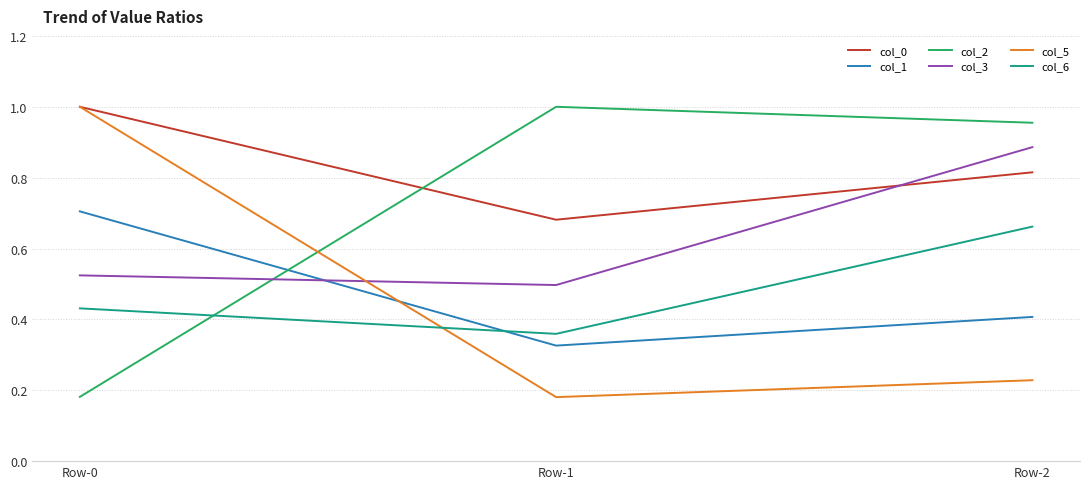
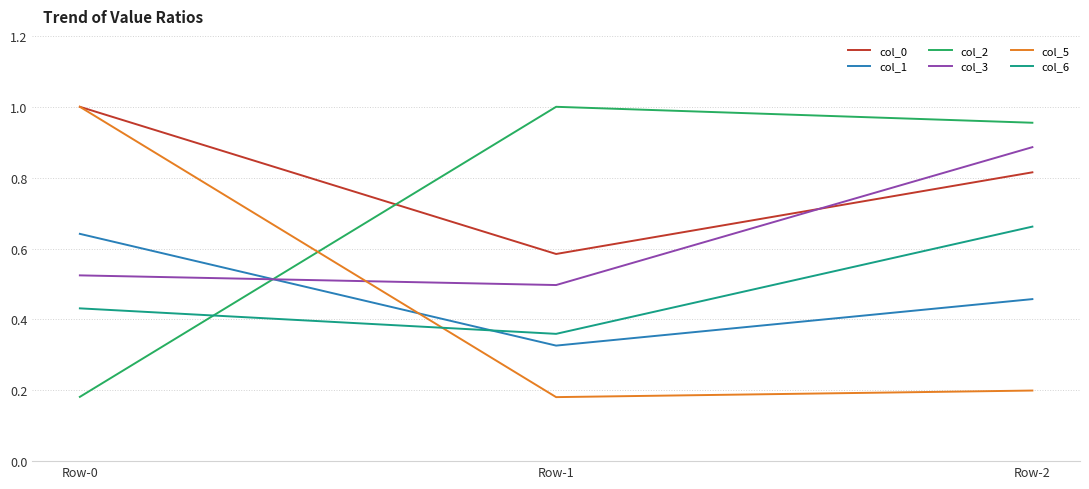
  {
    "col_0": {
-     "Row-1": 0.68,
+     "Row-1": 0.58,
      "Row-2": 0.82
    },
    "col_1": {
-     "Row-0": 0.70,
+     "Row-0": 0.64,
      "Row-1": 0.33,
-     "Row-2": 0.41
+     "Row-2": 0.46
    },
    "col_3": {
      "Row-0": 0.52,
      "Row-1": 0.50,
      "Row-2": 0.89
    },
    "col_5": {
      "Row-1": 0.18,
-     "Row-2": 0.23
+     "Row-2": 0.20
    }
  }
